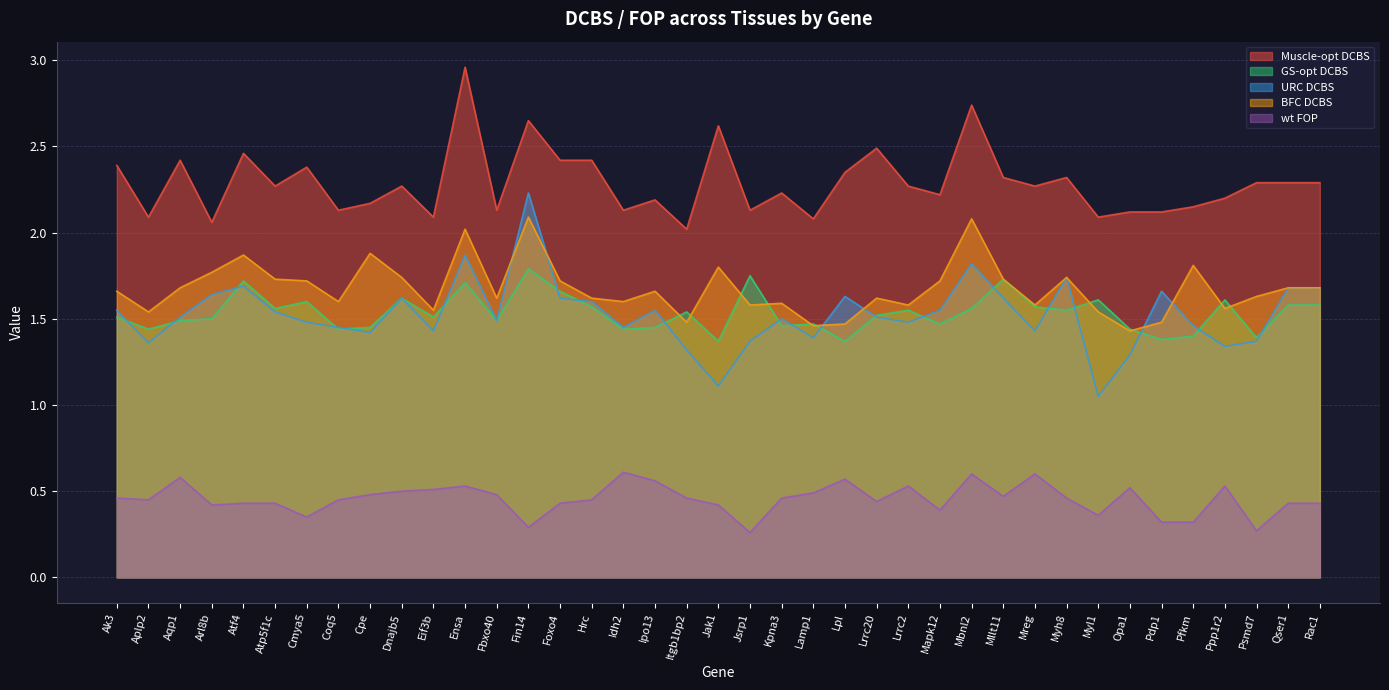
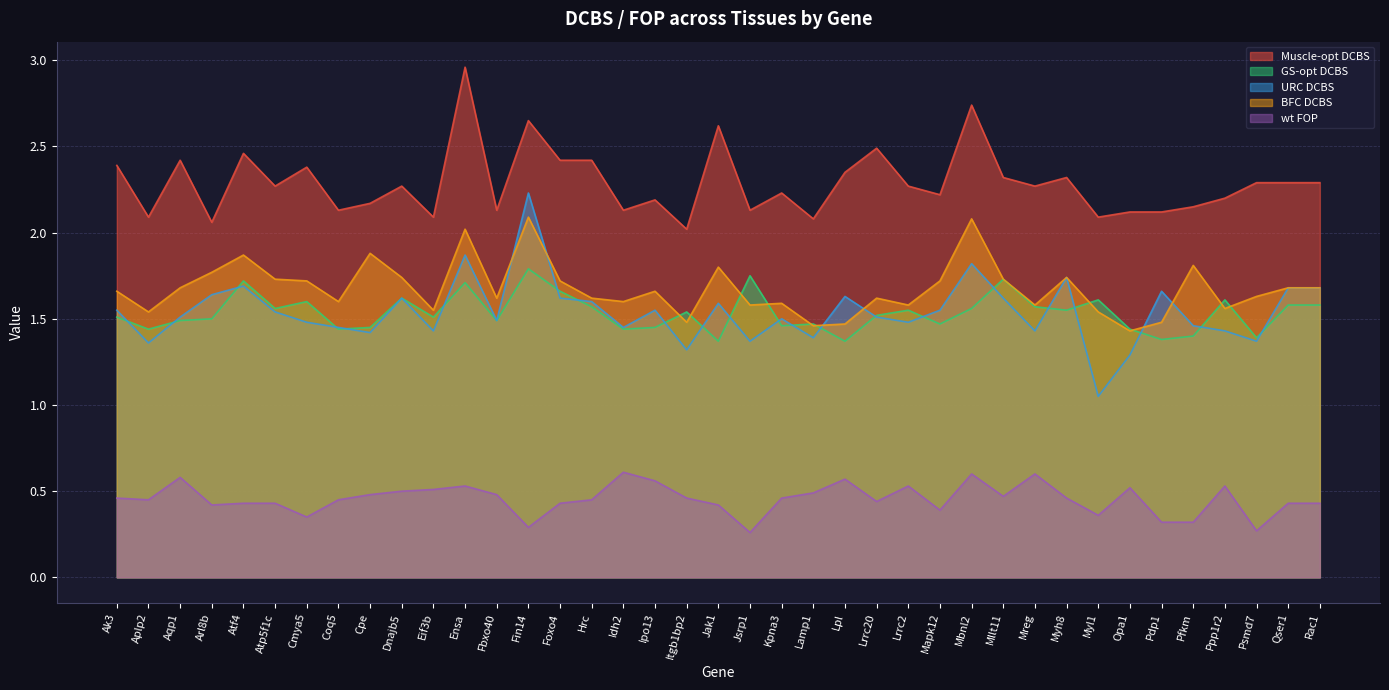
  {
    "Muscle-opt DCBS": {
      "Ak3": 2.39,
      "Aplp2": 2.09,
      "Aqp1": 2.42,
      "Arl8b": 2.06,
      "Atf4": 2.46,
      "Atp5f1c": 2.27,
      "Cmya5": 2.38,
      "Coq5": 2.13,
      "Cpe": 2.17,
      "Dnajb5": 2.27,
      "Eif3b": 2.09,
      "Ensa": 2.96,
      "Fbxo40": 2.13,
      "Fin14": 2.65,
      "Foxo4": 2.42,
      "Hrc": 2.42,
      "Idh2": 2.13,
      "Ipo13": 2.19,
      "Itgb1bp2": 2.02,
      "Jak1": 2.62,
      "Jsrp1": 2.13,
      "Kpna3": 2.23,
      "Lamp1": 2.08,
      "Lpl": 2.35,
      "Lrrc20": 2.49,
      "Lrrc2": 2.27,
      "Mapk12": 2.22,
      "Mbnl2": 2.74,
      "Mllt11": 2.32,
      "Mreg": 2.27,
      "Myh8": 2.32,
      "Myl1": 2.09,
      "Opa1": 2.12,
      "Pdp1": 2.12,
      "Pfkm": 2.15,
      "Ppp1r2": 2.20,
      "Psmd7": 2.29,
      "Qser1": 2.29,
      "Rac1": 2.29
    },
    "GS-opt DCBS": {
      "Ak3": 1.51,
      "Aplp2": 1.44,
      "Aqp1": 1.49,
      "Arl8b": 1.50,
      "Atf4": 1.72,
      "Atp5f1c": 1.56,
      "Cmya5": 1.60,
      "Cpe": 1.45,
      "Eif3b": 1.51,
      "Ensa": 1.71,
      "Fin14": 1.79,
      "Foxo4": 1.66,
      "Hrc": 1.57,
      "Ipo13": 1.45,
      "Itgb1bp2": 1.54,
      "Jak1": 1.37,
      "Jsrp1": 1.75,
      "Kpna3": 1.46,
      "Lpl": 1.37,
      "Lrrc2": 1.55,
      "Mapk12": 1.47,
      "Mbnl2": 1.56,
      "Myh8": 1.55,
      "Myl1": 1.61,
      "Pdp1": 1.38,
      "Pfkm": 1.40,
      "Ppp1r2": 1.61,
      "Psmd7": 1.39,
      "Qser1": 1.58,
      "Rac1": 1.58
    },
    "URC DCBS": {
      "Ak3": 1.55,
      "Aplp2": 1.36,
      "Aqp1": 1.51,
      "Arl8b": 1.64,
      "Atf4": 1.69,
      "Atp5f1c": 1.54,
      "Cmya5": 1.48,
      "Cpe": 1.42,
      "Eif3b": 1.43,
      "Ensa": 1.87,
      "Fin14": 2.23,
      "Foxo4": 1.62,
      "Hrc": 1.60,
      "Ipo13": 1.55,
      "Itgb1bp2": 1.32,
-     "Jak1": 1.11,
+     "Jak1": 1.59,
      "Jsrp1": 1.37,
      "Kpna3": 1.50,
      "Lamp1": 1.39,
      "Lpl": 1.63,
      "Lrrc2": 1.48,
      "Mapk12": 1.55,
      "Mbnl2": 1.82,
      "Mllt11": 1.62,
      "Mreg": 1.43,
      "Myl1": 1.05,
      "Opa1": 1.29,
      "Pdp1": 1.66,
      "Pfkm": 1.46,
-     "Ppp1r2": 1.34,
+     "Ppp1r2": 1.43,
      "Psmd7": 1.37
    },
    "BFC DCBS": {
      "Ak3": 1.66,
      "Aplp2": 1.54,
      "Aqp1": 1.68,
      "Arl8b": 1.77,
      "Atf4": 1.87,
      "Atp5f1c": 1.73,
      "Cmya5": 1.72,
      "Coq5": 1.60,
      "Cpe": 1.88,
      "Dnajb5": 1.74,
      "Eif3b": 1.55,
      "Ensa": 2.02,
      "Fbxo40": 1.62,
      "Fin14": 2.09,
      "Foxo4": 1.72,
      "Hrc": 1.62,
      "Idh2": 1.60,
      "Ipo13": 1.66,
      "Itgb1bp2": 1.48,
      "Jak1": 1.80,
      "Jsrp1": 1.58,
      "Kpna3": 1.59,
      "Lpl": 1.47,
      "Lrrc20": 1.62,
      "Lrrc2": 1.58,
      "Mapk12": 1.72,
      "Mbnl2": 2.08,
      "Myl1": 1.54,
      "Pdp1": 1.48,
      "Pfkm": 1.81,
      "Ppp1r2": 1.56,
      "Psmd7": 1.63
    },
    "wt FOP": {
      "Ak3": 0.46,
      "Aplp2": 0.45,
      "Aqp1": 0.58,
      "Arl8b": 0.42,
      "Atf4": 0.43,
      "Atp5f1c": 0.43,
      "Cmya5": 0.35,
      "Coq5": 0.45,
      "Cpe": 0.48,
      "Dnajb5": 0.50,
      "Eif3b": 0.51,
      "Ensa": 0.53,
      "Fbxo40": 0.48,
      "Fin14": 0.29,
      "Foxo4": 0.43,
      "Hrc": 0.45,
      "Idh2": 0.61,
      "Ipo13": 0.56,
      "Itgb1bp2": 0.46,
      "Jak1": 0.42,
      "Jsrp1": 0.26,
      "Kpna3": 0.46,
      "Lamp1": 0.49,
      "Lpl": 0.57,
      "Lrrc20": 0.44,
      "Lrrc2": 0.53,
      "Mapk12": 0.39,
      "Mbnl2": 0.60,
      "Mllt11": 0.47,
      "Mreg": 0.60,
      "Myh8": 0.46,
      "Myl1": 0.36,
      "Opa1": 0.52,
      "Pdp1": 0.32,
      "Pfkm": 0.32,
      "Ppp1r2": 0.53,
      "Psmd7": 0.27,
      "Qser1": 0.43,
      "Rac1": 0.43
    }
  }
